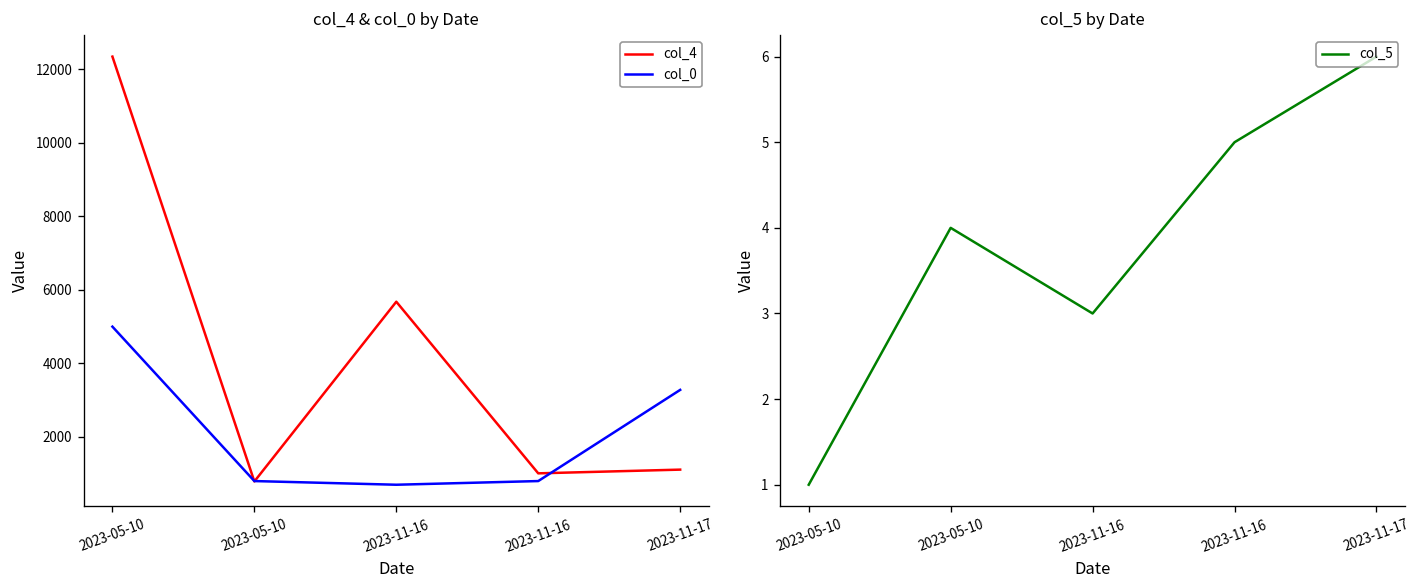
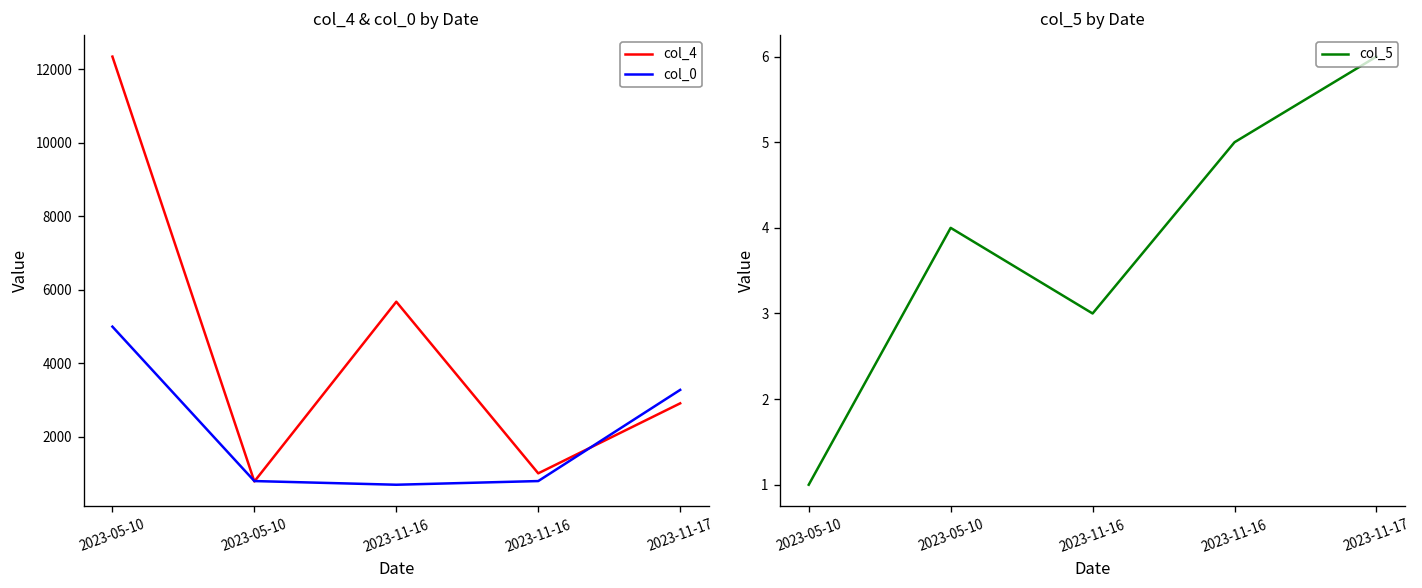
  {
    "col_4 & col_0 by Date": {
      "col_4": {
-       "2023-11-17": 1100
+       "2023-11-17": 2900
      },
      "col_0": {
        "2023-11-17": 3300
      }
    }
  }
